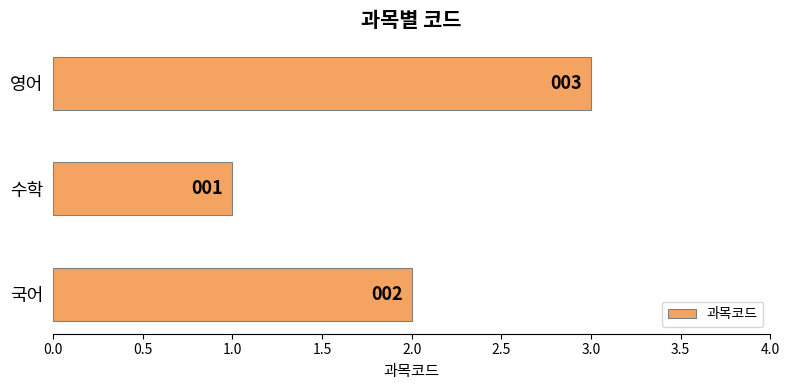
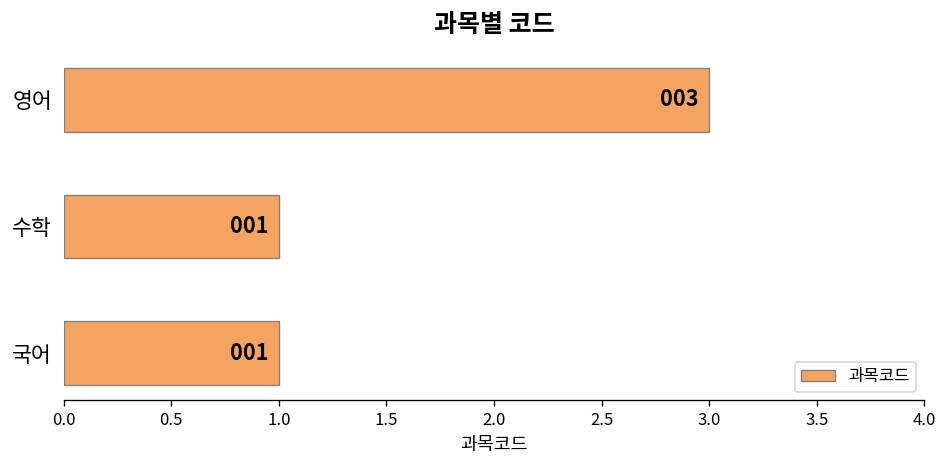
  {
    "영어": "003",
    "수학": "001",
-   "국어": "002"
+   "국어": "001"
  }
